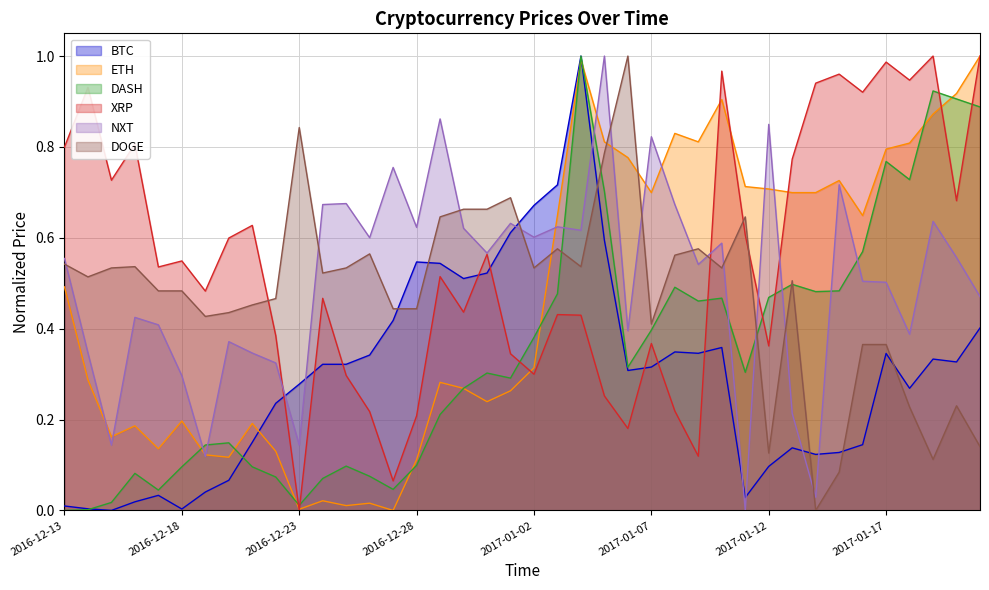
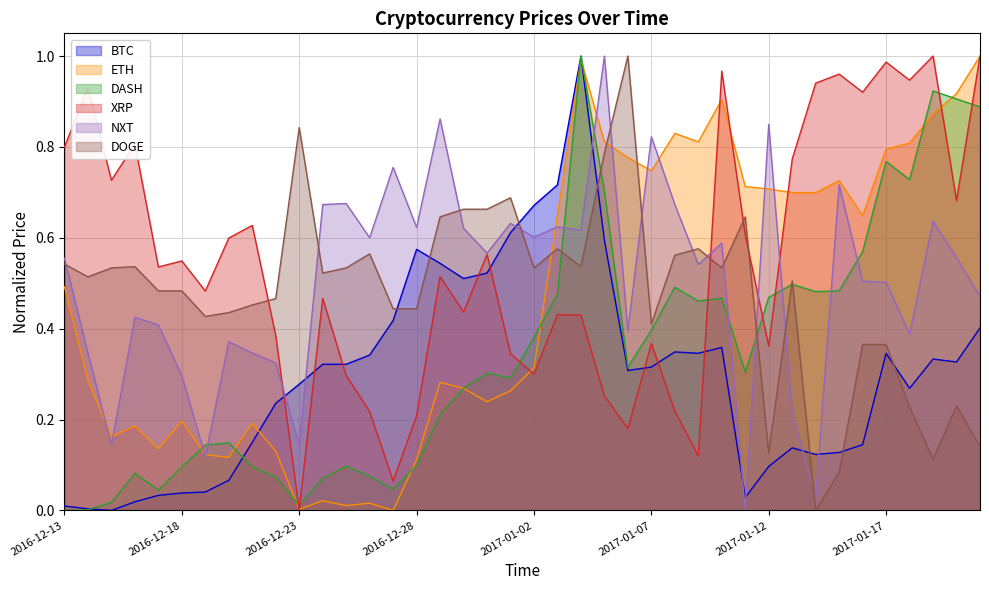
  {
    "BTC": {
      "2016-12-13": 0.01,
-     "2016-12-18": 0.00,
+     "2016-12-18": 0.04,
      "2016-12-23": 0.28,
-     "2016-12-28": 0.55,
+     "2016-12-28": 0.57,
      "2017-01-02": 0.67,
      "2017-01-07": 0.32,
      "2017-01-12": 0.10,
      "2017-01-17": 0.35
    },
    "ETH": {
      "2016-12-13": 0.49,
      "2016-12-18": 0.20,
      "2016-12-28": 0.11,
      "2017-01-02": 0.31,
-     "2017-01-07": 0.70,
+     "2017-01-07": 0.75,
      "2017-01-12": 0.71,
      "2017-01-17": 0.80
    },
    "DASH": {
      "2016-12-13": 0.00,
      "2016-12-18": 0.10,
      "2016-12-23": 0.01,
      "2016-12-28": 0.10,
      "2017-01-02": 0.38,
      "2017-01-07": 0.40,
      "2017-01-12": 0.47,
      "2017-01-17": 0.77
    },
    "NXT": {
      "2016-12-13": 0.55,
      "2016-12-18": 0.30,
      "2016-12-23": 0.14,
      "2016-12-28": 0.62,
      "2017-01-02": 0.60,
      "2017-01-07": 0.82,
      "2017-01-12": 0.85,
      "2017-01-17": 0.50
    }
  }
